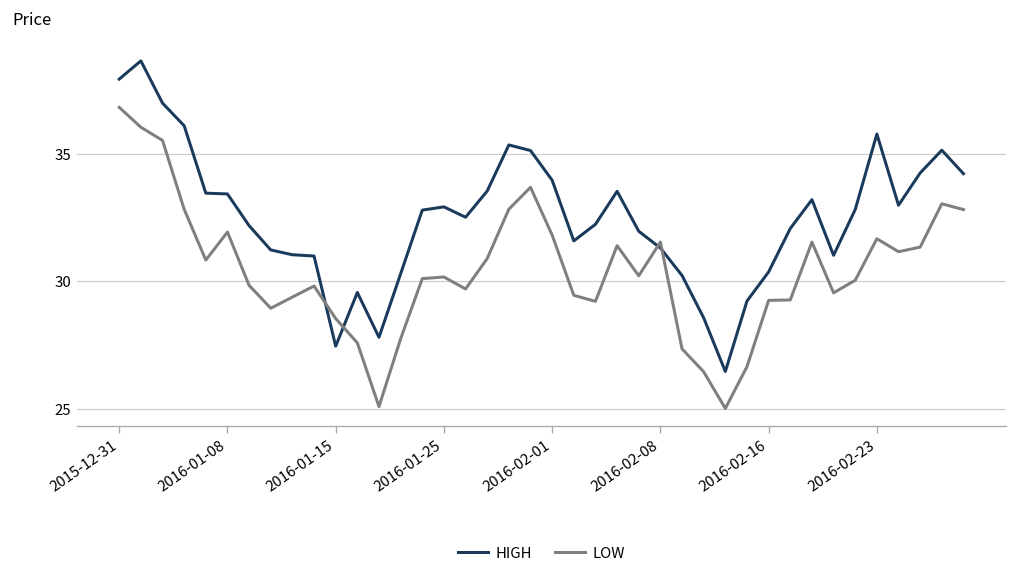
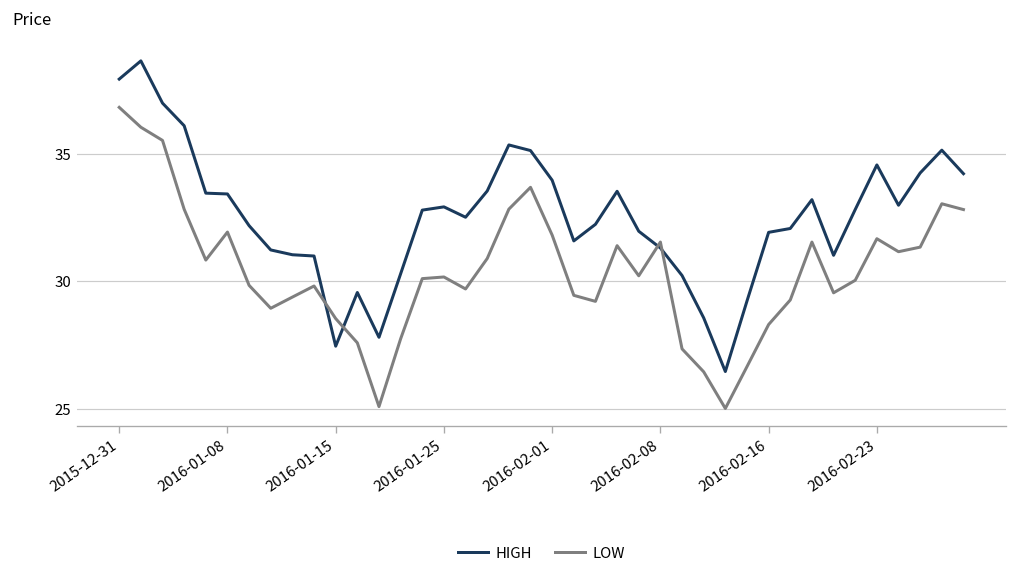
  {
    "HIGH": {
      "2015-12-31": 37.9,
      "2016-01-08": 33.4,
      "2016-01-15": 27.5,
      "2016-01-25": 32.9,
      "2016-02-01": 34.0,
      "2016-02-08": 31.3,
-     "2016-02-16": 30.4,
-     "2016-02-23": 35.8
+     "2016-02-16": 31.9,
+     "2016-02-23": 34.6
    },
    "LOW": {
      "2015-12-31": 36.8,
      "2016-01-08": 31.9,
      "2016-01-15": 28.5,
      "2016-01-25": 30.2,
      "2016-02-01": 31.8,
      "2016-02-08": 31.5,
-     "2016-02-16": 29.3,
+     "2016-02-16": 28.3,
      "2016-02-23": 31.7
    }
  }
